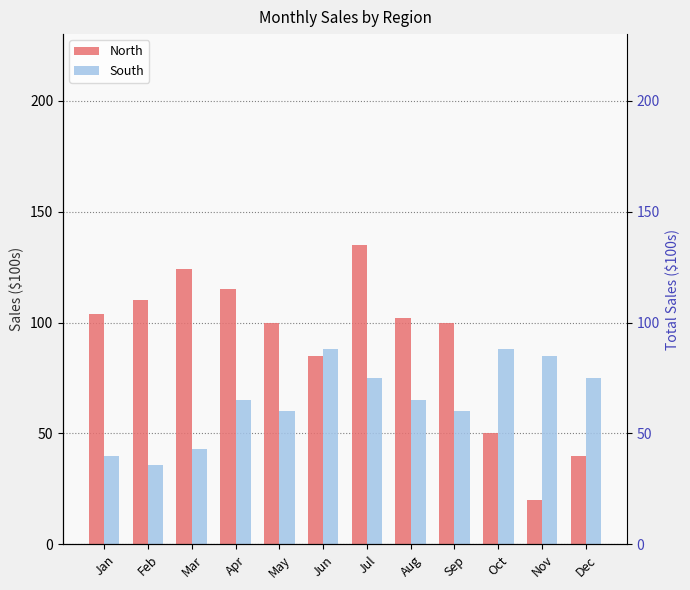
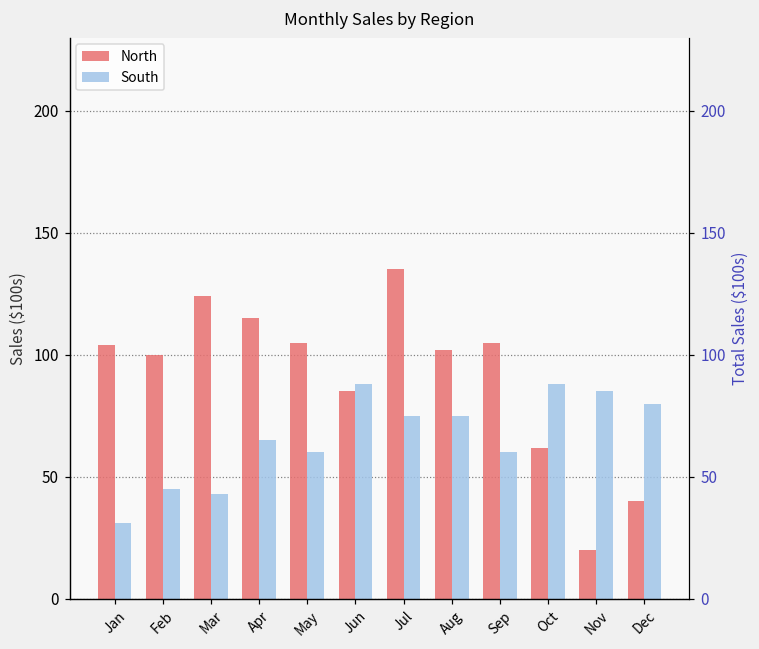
  {
    "North": {
      "Jan": 104,
-     "Feb": 110,
+     "Feb": 100,
      "Mar": 124,
      "Apr": 115,
-     "May": 100,
+     "May": 105,
      "Jun": 85,
      "Jul": 135,
      "Aug": 102,
-     "Sep": 100,
-     "Oct": 50,
+     "Sep": 105,
+     "Oct": 62,
      "Nov": 20,
      "Dec": 40
    },
    "South": {
-     "Jan": 40,
-     "Feb": 36,
+     "Jan": 31,
+     "Feb": 45,
      "Mar": 43,
      "Apr": 65,
      "May": 60,
      "Jun": 88,
      "Jul": 75,
-     "Aug": 65,
+     "Aug": 75,
      "Sep": 60,
      "Oct": 88,
      "Nov": 85,
-     "Dec": 75
+     "Dec": 80
    }
  }
